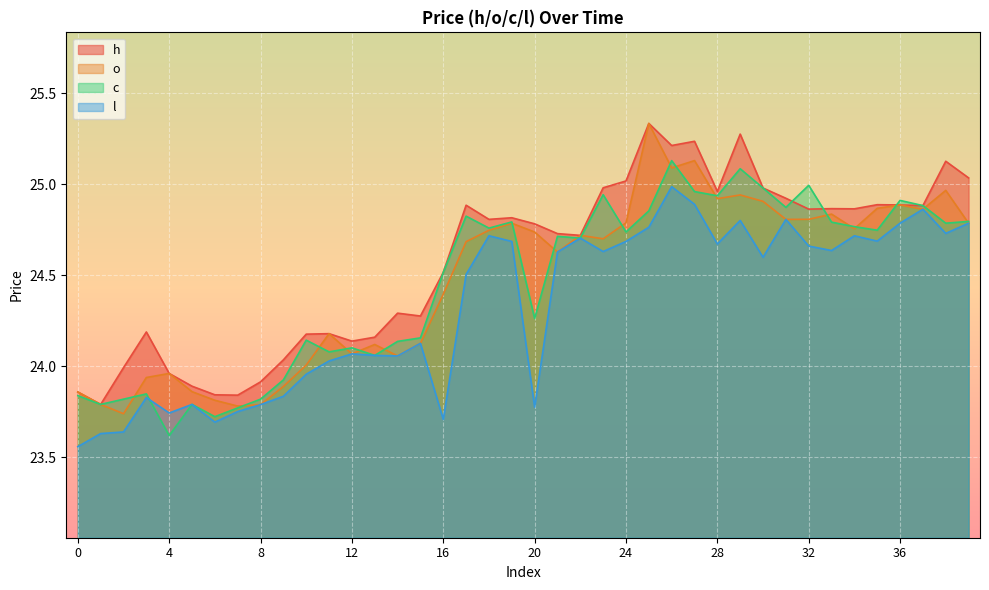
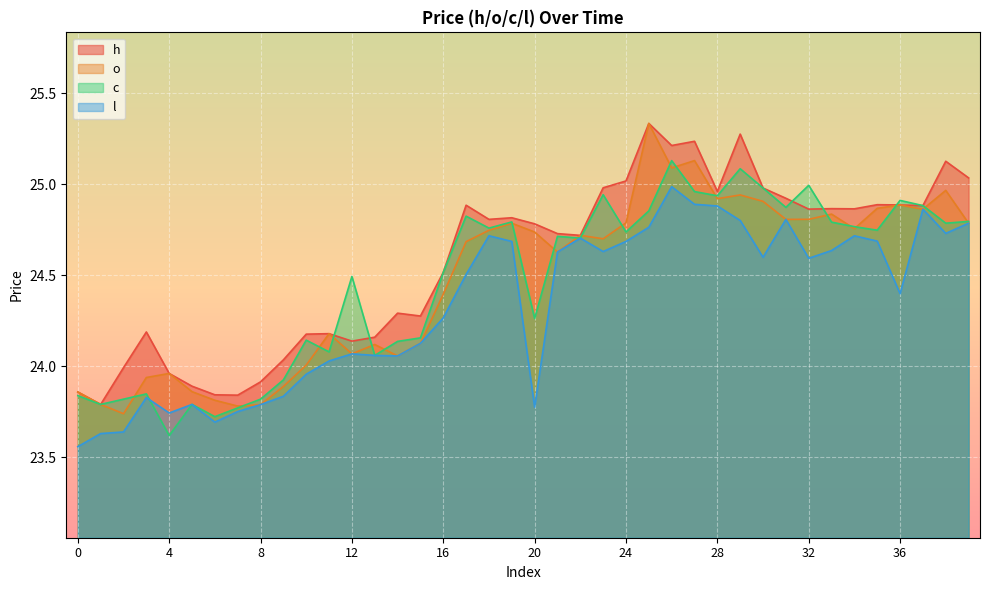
  {
    "c": {
      "0": 23.84,
      "4": 23.62,
      "8": 23.82,
-     "12": 24.10,
+     "12": 24.49,
      "20": 24.26,
      "24": 24.74,
      "28": 24.94,
      "32": 24.99,
      "36": 24.91
    },
    "l": {
      "0": 23.56,
      "4": 23.74,
-     "16": 23.71,
+     "16": 24.27,
      "20": 23.78,
      "24": 24.69,
-     "28": 24.67,
-     "32": 24.66,
-     "36": 24.79
+     "28": 24.88,
+     "32": 24.59,
+     "36": 24.40
    }
  }
